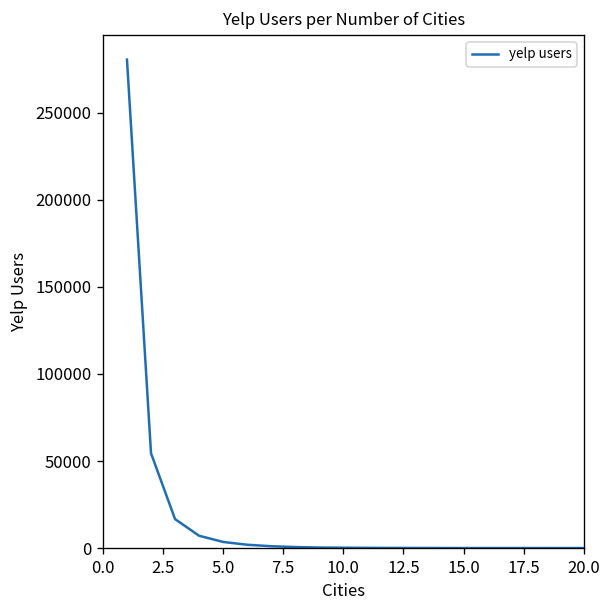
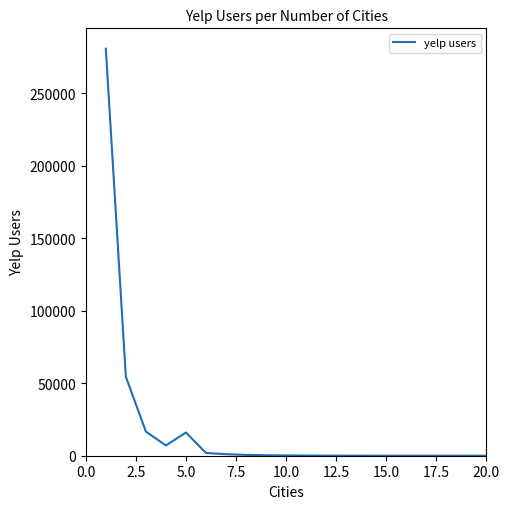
  {
-   "5.0": 4000,
+   "5.0": 16000,
    "10.0": 0,
    "15.0": 0,
    "20.0": 0
  }
